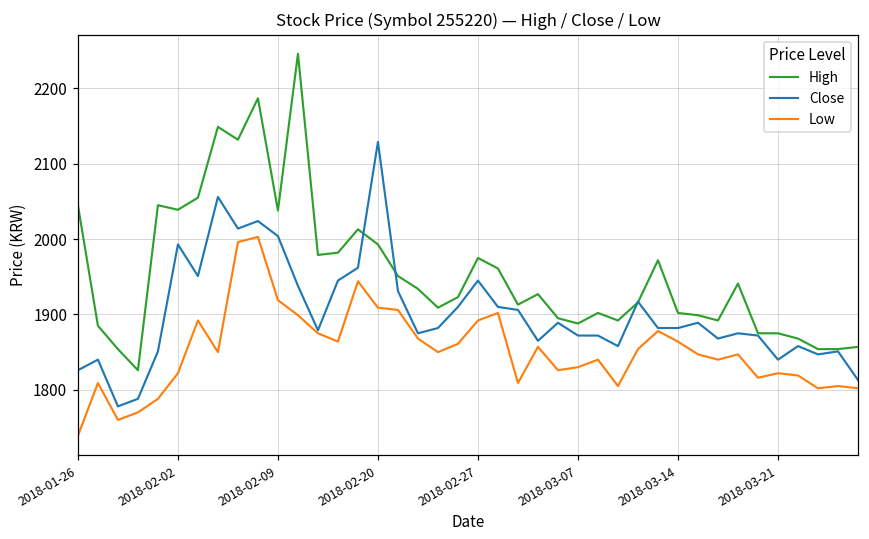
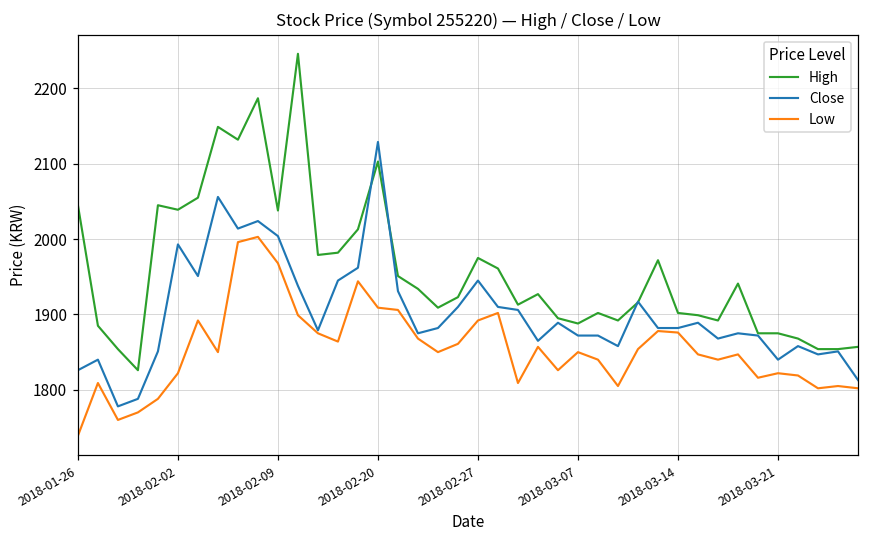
  {
    "High": {
      "2018-01-26": 2050,
      "2018-02-02": 2040,
      "2018-02-09": 2040,
-     "2018-02-20": 1990,
+     "2018-02-20": 2100,
      "2018-02-27": 1980,
      "2018-03-07": 1890,
      "2018-03-14": 1900,
      "2018-03-21": 1880
    },
    "Close": {
      "2018-01-26": 1830,
      "2018-02-02": 1990,
      "2018-02-09": 2000,
      "2018-02-20": 2130,
      "2018-02-27": 1950,
      "2018-03-07": 1870,
      "2018-03-14": 1880,
      "2018-03-21": 1840
    },
    "Low": {
      "2018-01-26": 1740,
      "2018-02-02": 1820,
-     "2018-02-09": 1920,
+     "2018-02-09": 1970,
      "2018-02-20": 1910,
      "2018-02-27": 1890,
-     "2018-03-07": 1830,
-     "2018-03-14": 1860,
+     "2018-03-07": 1850,
+     "2018-03-14": 1880,
      "2018-03-21": 1820
    }
  }
